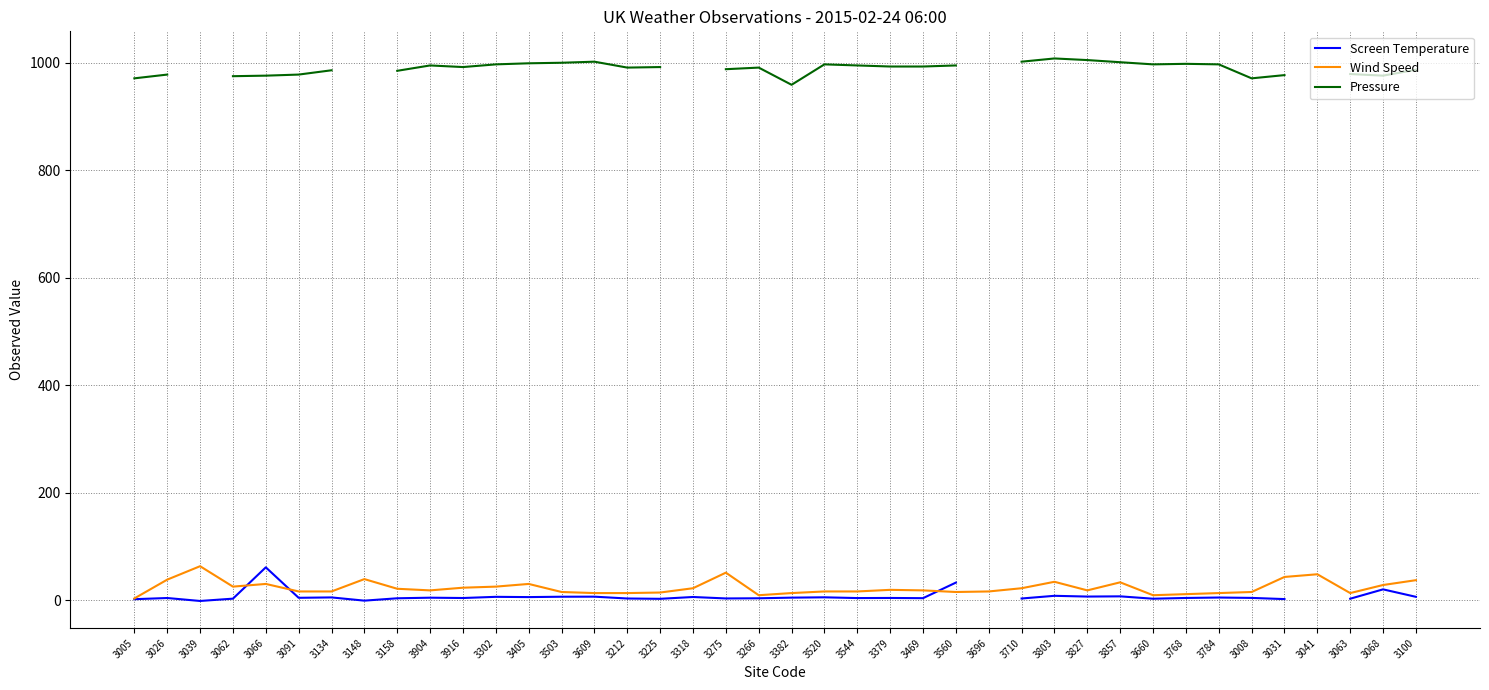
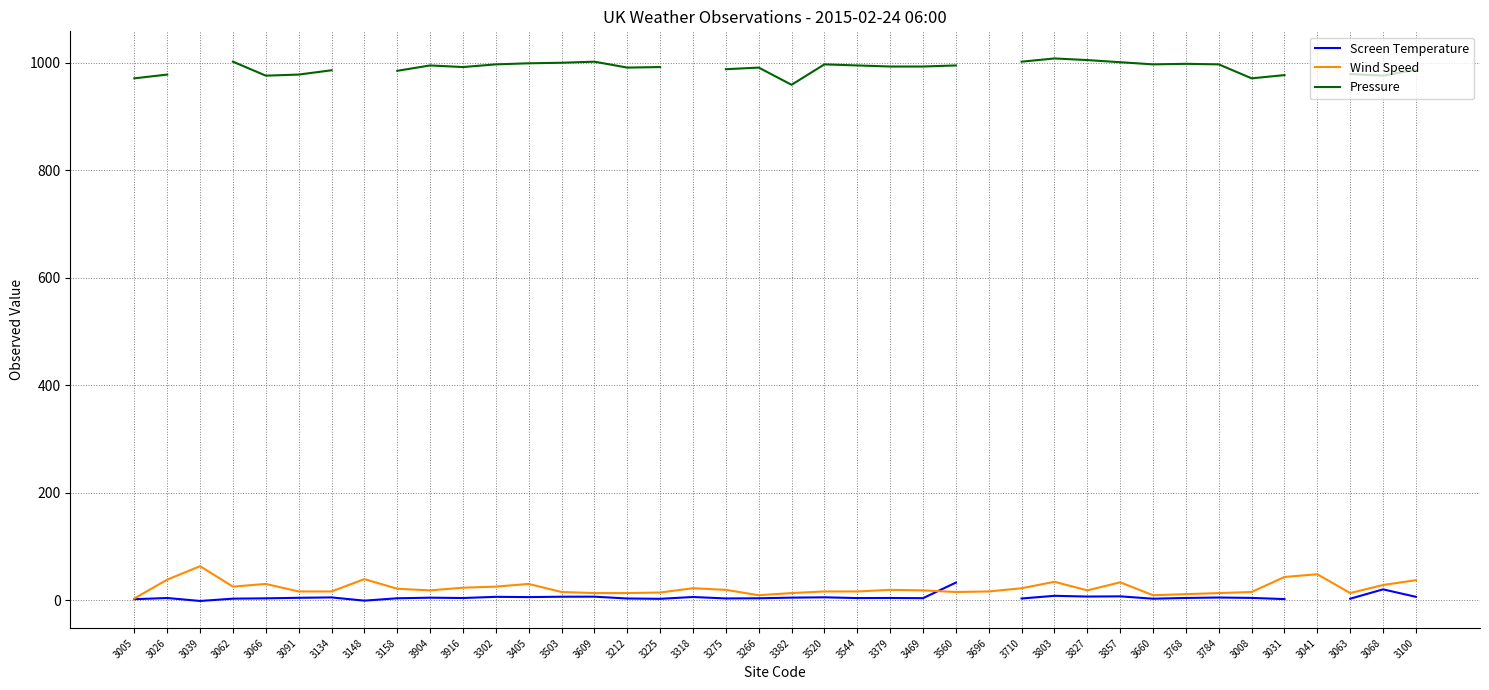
  {
    "Screen Temperature": {
      "3026": 0,
      "3039": 0,
      "3062": 0,
-     "3066": 60,
+     "3066": 0,
      "3091": 0,
      "3134": 0,
      "3148": 0,
      "3158": 0,
      "3904": 0,
      "3916": 0,
      "3302": 10,
      "3405": 10,
      "3503": 10,
      "3609": 10,
      "3212": 0,
      "3225": 0,
      "3318": 10,
      "3275": 0,
      "3266": 0,
      "3382": 0,
      "3520": 10,
      "3544": 0,
      "3379": 0,
      "3469": 0,
      "3560": 30,
      "3710": 0,
      "3803": 10,
      "3827": 10,
      "3857": 10,
      "3660": 0,
      "3768": 0,
      "3784": 0,
      "3008": 0,
      "3031": 0,
      "3063": 0,
      "3068": 20,
      "3100": 10
    },
    "Wind Speed": {
      "3026": 40,
      "3039": 60,
      "3062": 30,
      "3066": 30,
      "3091": 20,
      "3134": 20,
      "3148": 40,
      "3158": 20,
      "3904": 20,
      "3916": 20,
      "3302": 30,
      "3405": 30,
      "3503": 20,
      "3609": 10,
      "3212": 10,
      "3225": 10,
      "3318": 20,
-     "3275": 50,
+     "3275": 20,
      "3266": 10,
      "3382": 10,
      "3520": 20,
      "3544": 20,
      "3379": 20,
      "3469": 20,
      "3560": 20,
      "3696": 20,
      "3710": 20,
      "3803": 30,
      "3827": 20,
      "3857": 30,
      "3660": 10,
      "3768": 10,
      "3784": 10,
      "3008": 20,
      "3031": 40,
      "3041": 50,
      "3063": 10,
      "3068": 30,
      "3100": 40
    },
    "Pressure": {
      "3005": 970,
      "3026": 980,
-     "3062": 980,
+     "3062": 1000,
      "3066": 980,
      "3091": 980,
      "3134": 990,
      "3158": 990,
      "3904": 1000,
      "3916": 990,
      "3302": 1000,
      "3405": 1000,
      "3503": 1000,
      "3609": 1000,
      "3212": 990,
      "3225": 990,
      "3275": 990,
      "3266": 990,
      "3382": 960,
      "3520": 1000,
      "3544": 1000,
      "3379": 990,
      "3469": 990,
      "3560": 1000,
      "3710": 1000,
      "3803": 1010,
      "3827": 1010,
      "3857": 1000,
      "3660": 1000,
      "3768": 1000,
      "3784": 1000,
      "3008": 970,
      "3031": 980
    }
  }
